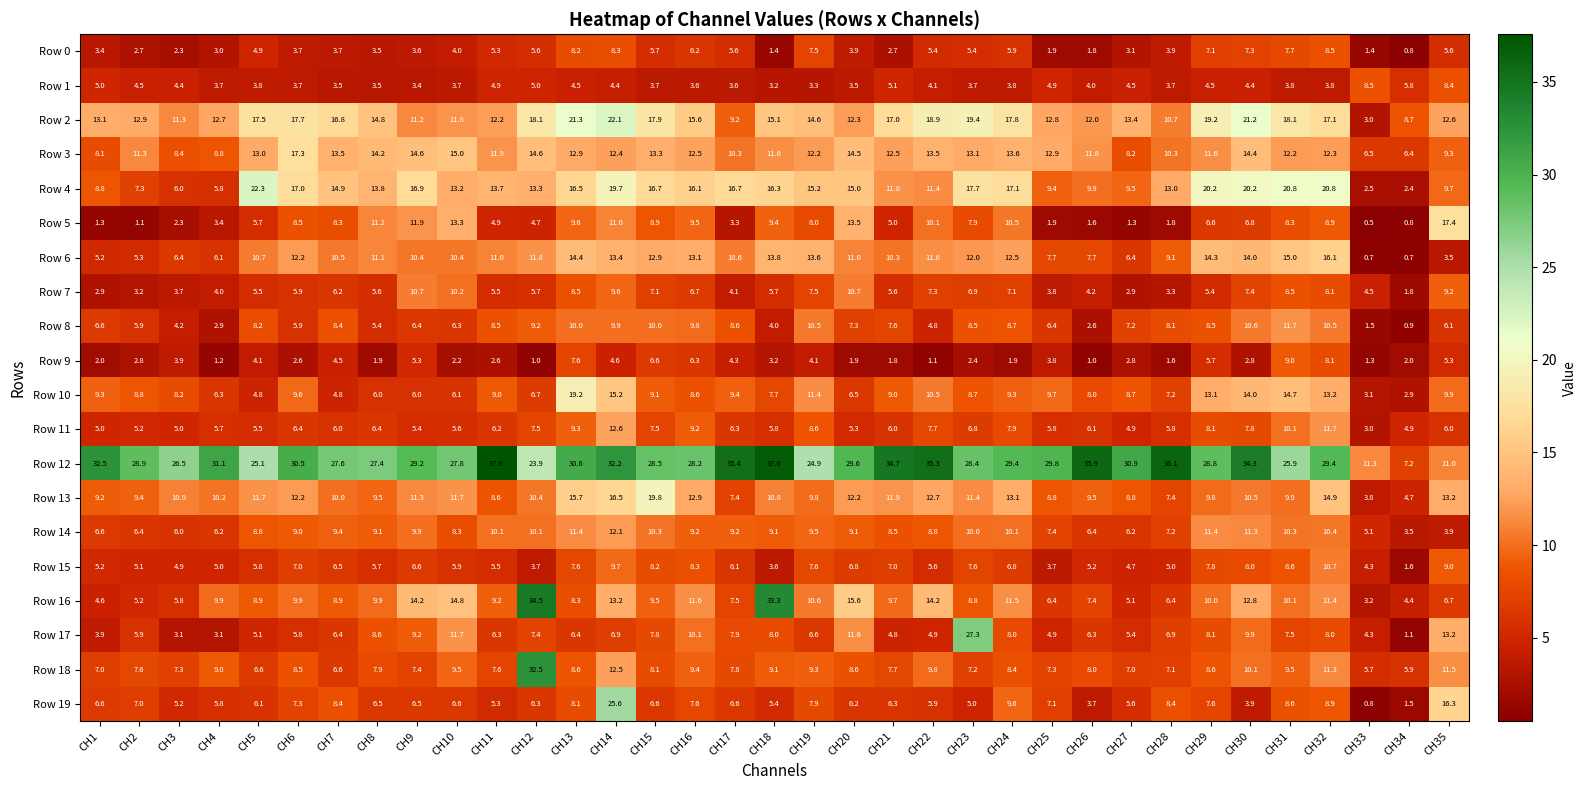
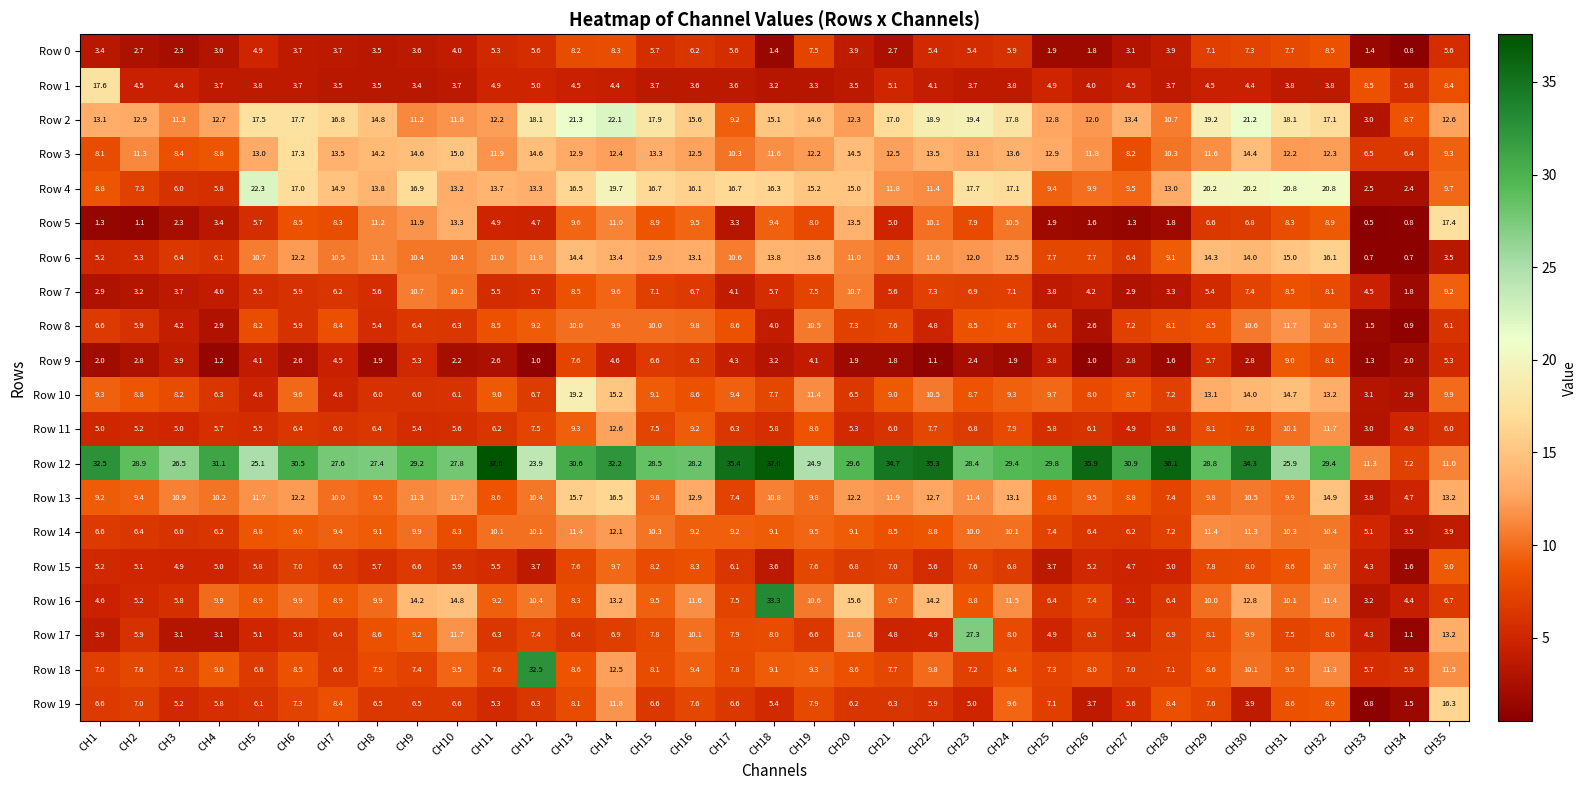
  {
    "Row 1": {
-     "CH1": 5.0,
+     "CH1": 17.6,
      "CH2": 4.5,
      "CH3": 4.4,
      "CH4": 3.7,
      "CH5": 3.8,
      "CH6": 3.7,
      "CH7": 3.5,
      "CH8": 3.5,
      "CH9": 3.4,
      "CH10": 3.7,
      "CH11": 4.9,
      "CH12": 5.0,
      "CH13": 4.5,
      "CH14": 4.4,
      "CH15": 3.7,
      "CH16": 3.6,
      "CH17": 3.6,
      "CH18": 3.2,
      "CH19": 3.3,
      "CH20": 3.5,
      "CH21": 5.1,
      "CH22": 4.1,
      "CH23": 3.7,
      "CH24": 3.8,
      "CH25": 4.9,
      "CH26": 4.0,
      "CH27": 4.5,
      "CH28": 3.7,
      "CH29": 4.5,
      "CH30": 4.4,
      "CH31": 3.8,
      "CH32": 3.8,
      "CH33": 8.5,
      "CH34": 5.8,
      "CH35": 8.4
    },
    "Row 13": {
      "CH1": 9.2,
      "CH2": 9.4,
      "CH3": 10.9,
      "CH4": 10.2,
      "CH5": 11.7,
      "CH6": 12.2,
      "CH7": 10.0,
      "CH8": 9.5,
      "CH9": 11.3,
      "CH10": 11.7,
      "CH11": 8.6,
      "CH12": 10.4,
      "CH13": 15.7,
      "CH14": 16.5,
-     "CH15": 19.8,
+     "CH15": 9.8,
      "CH16": 12.9,
      "CH17": 7.4,
      "CH18": 10.8,
      "CH19": 9.8,
      "CH20": 12.2,
      "CH21": 11.9,
      "CH22": 12.7,
      "CH23": 11.4,
      "CH24": 13.1,
      "CH25": 8.8,
      "CH26": 9.5,
      "CH27": 8.8,
      "CH28": 7.4,
      "CH29": 9.8,
      "CH30": 10.5,
      "CH31": 9.9,
      "CH32": 14.9,
      "CH33": 3.8,
      "CH34": 4.7,
      "CH35": 13.2
    },
    "Row 16": {
      "CH1": 4.6,
      "CH2": 5.2,
      "CH3": 5.8,
      "CH4": 9.9,
      "CH5": 8.9,
      "CH6": 9.9,
      "CH7": 8.9,
      "CH8": 9.9,
      "CH9": 14.2,
      "CH10": 14.8,
      "CH11": 9.2,
-     "CH12": 34.5,
+     "CH12": 10.4,
      "CH13": 8.3,
      "CH14": 13.2,
      "CH15": 9.5,
      "CH16": 11.6,
      "CH17": 7.5,
      "CH18": 33.3,
      "CH19": 10.6,
      "CH20": 15.6,
      "CH21": 9.7,
      "CH22": 14.2,
      "CH23": 8.8,
      "CH24": 11.5,
      "CH25": 6.4,
      "CH26": 7.4,
      "CH27": 5.1,
      "CH28": 6.4,
      "CH29": 10.0,
      "CH30": 12.8,
      "CH31": 10.1,
      "CH32": 11.4,
      "CH33": 3.2,
      "CH34": 4.4,
      "CH35": 6.7
    },
    "Row 19": {
      "CH1": 6.6,
      "CH2": 7.0,
      "CH3": 5.2,
      "CH4": 5.8,
      "CH5": 6.1,
      "CH6": 7.3,
      "CH7": 8.4,
      "CH8": 6.5,
      "CH9": 6.5,
      "CH10": 6.6,
      "CH11": 5.3,
      "CH12": 6.3,
      "CH13": 8.1,
-     "CH14": 25.6,
+     "CH14": 11.8,
      "CH15": 6.6,
      "CH16": 7.6,
      "CH17": 6.6,
      "CH18": 5.4,
      "CH19": 7.9,
      "CH20": 6.2,
      "CH21": 6.3,
      "CH22": 5.9,
      "CH23": 5.0,
      "CH24": 9.6,
      "CH25": 7.1,
      "CH26": 3.7,
      "CH27": 5.6,
      "CH28": 8.4,
      "CH29": 7.6,
      "CH30": 3.9,
      "CH31": 8.6,
      "CH32": 8.9,
      "CH33": 0.8,
      "CH34": 1.5,
      "CH35": 16.3
    }
  }
